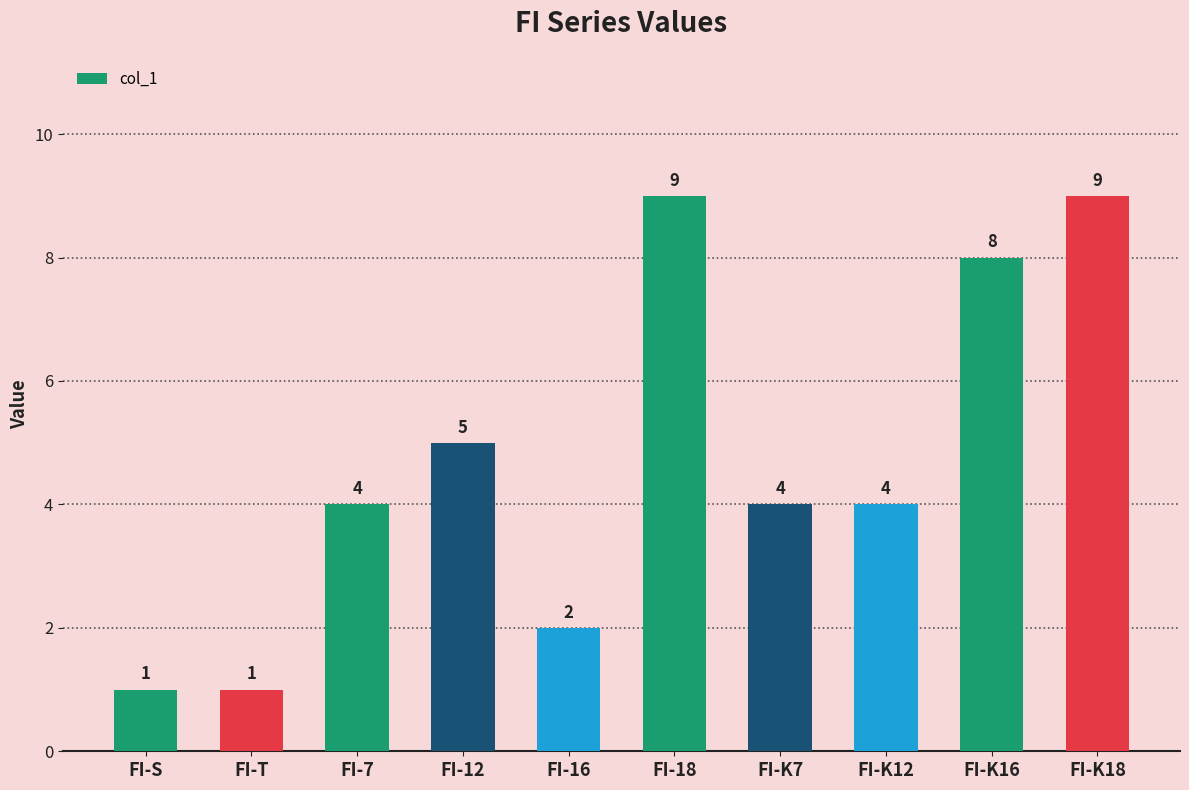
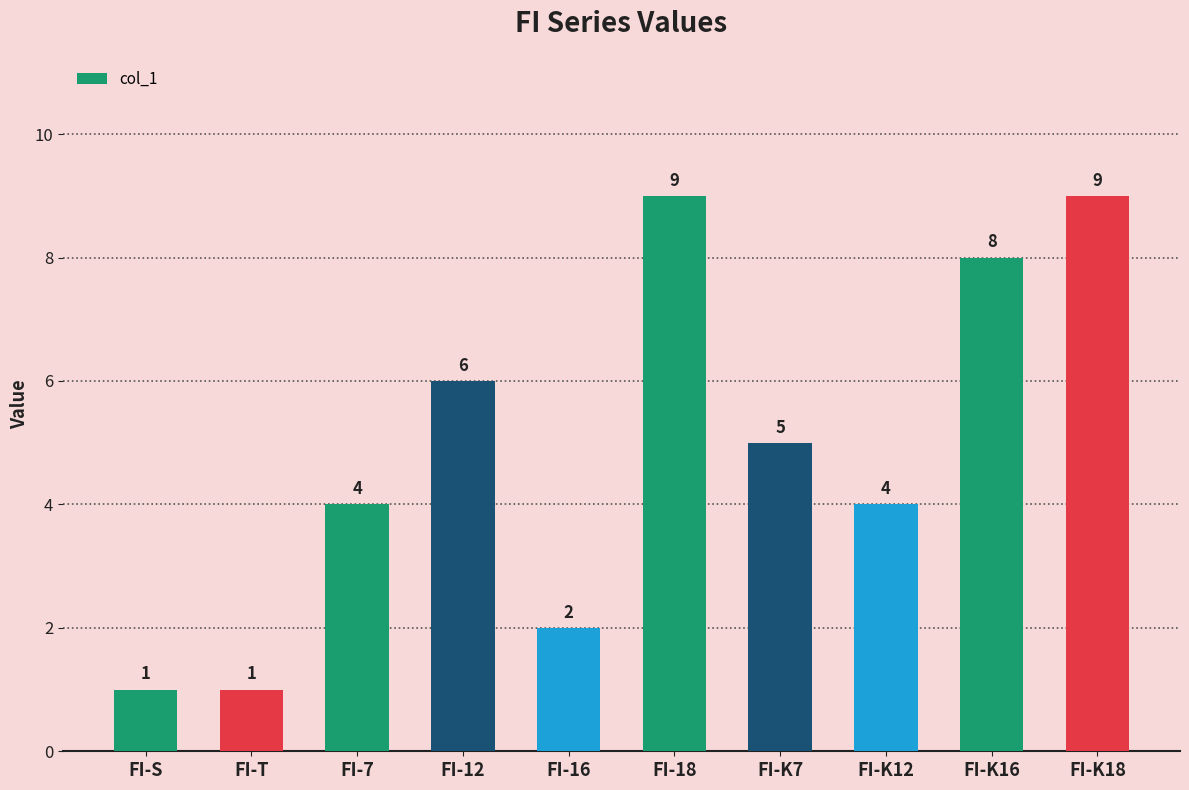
  {
    "FI-S": 1,
    "FI-T": 1,
    "FI-7": 4,
-   "FI-12": 5,
+   "FI-12": 6,
    "FI-16": 2,
    "FI-18": 9,
-   "FI-K7": 4,
+   "FI-K7": 5,
    "FI-K12": 4,
    "FI-K16": 8,
    "FI-K18": 9
  }
